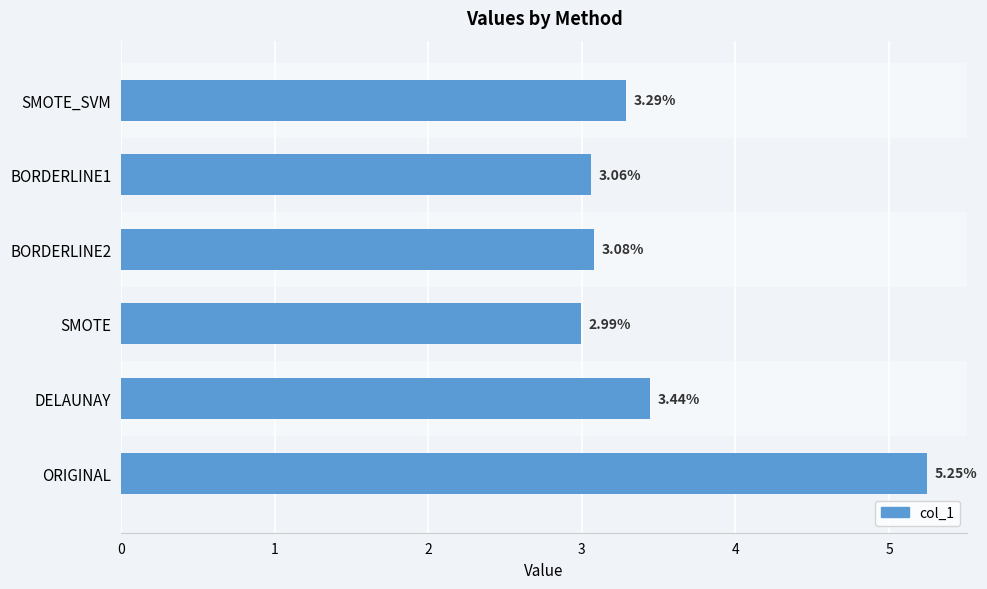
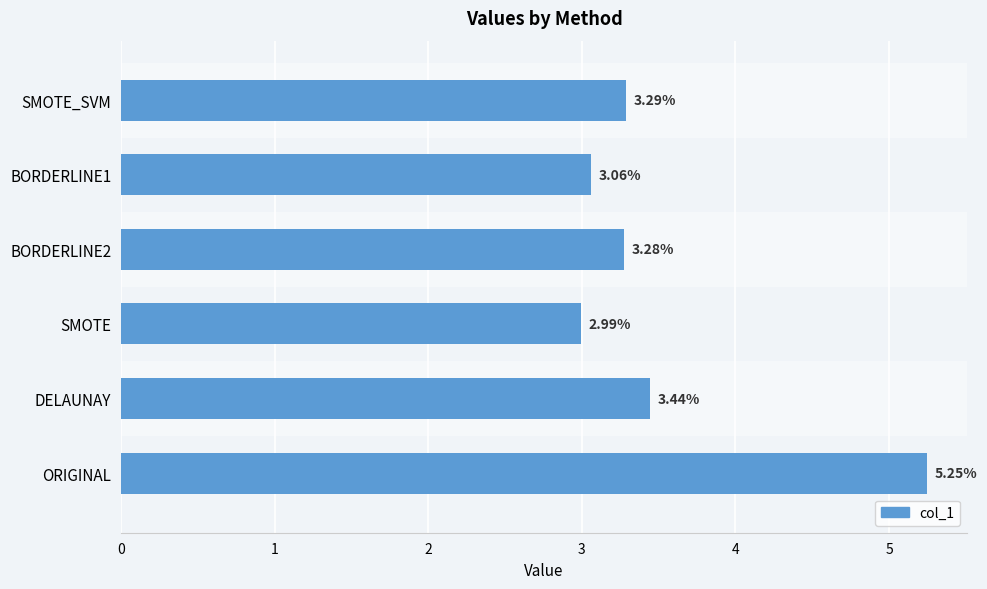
  {
    "SMOTE_SVM": "3.29%",
    "BORDERLINE1": "3.06%",
-   "BORDERLINE2": "3.08%",
+   "BORDERLINE2": "3.28%",
    "SMOTE": "2.99%",
    "DELAUNAY": "3.44%",
    "ORIGINAL": "5.25%"
  }
